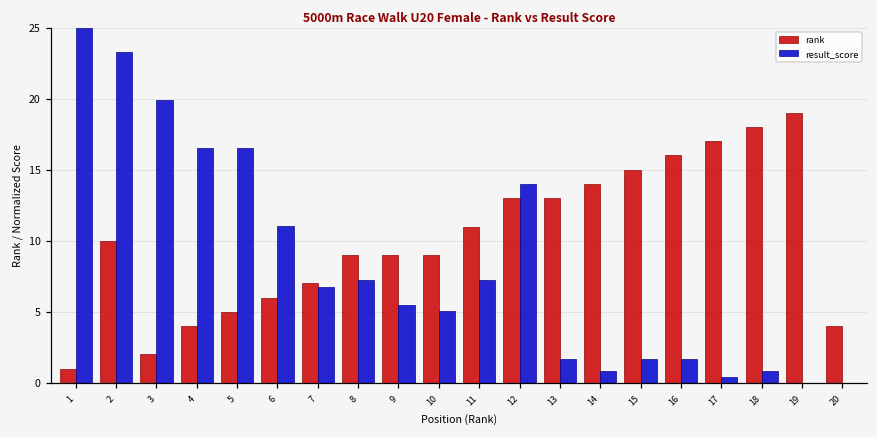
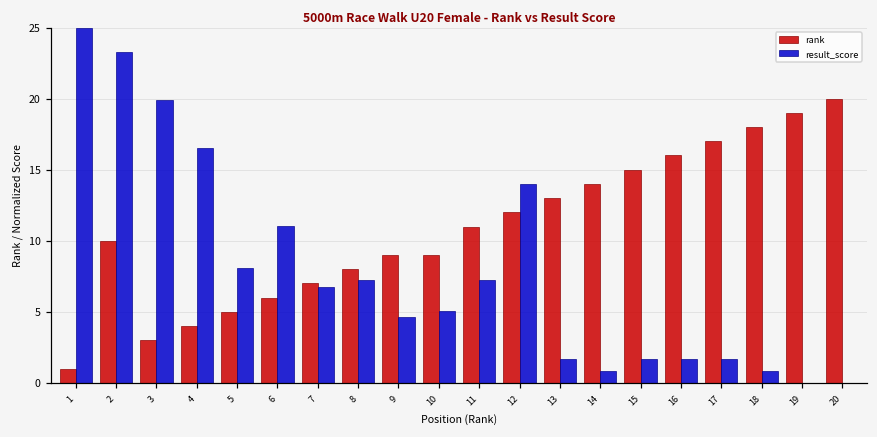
  {
    "rank": {
      "1": 1,
      "2": 10,
-     "3": 2,
+     "3": 3,
      "4": 4,
      "5": 5,
      "6": 6,
      "7": 7,
-     "8": 9,
+     "8": 8,
      "9": 9,
      "10": 9,
      "11": 11,
-     "12": 13,
+     "12": 12,
      "13": 13,
      "14": 14,
      "15": 15,
      "16": 16,
      "17": 17,
      "18": 18,
      "19": 19,
-     "20": 4
+     "20": 20
    },
    "result_score": {
      "1": 25.0,
      "2": 23.3,
      "3": 19.9,
      "4": 16.5,
-     "5": 16.5,
+     "5": 8.1,
      "6": 11.0,
      "7": 6.8,
      "8": 7.2,
-     "9": 5.5,
+     "9": 4.7,
      "10": 5.1,
      "11": 7.2,
      "12": 14.0,
      "13": 1.7,
      "14": 0.8,
      "15": 1.7,
      "16": 1.7,
-     "17": 0.4,
+     "17": 1.7,
      "18": 0.8,
      "19": 0.0,
      "20": 0.0
    }
  }
